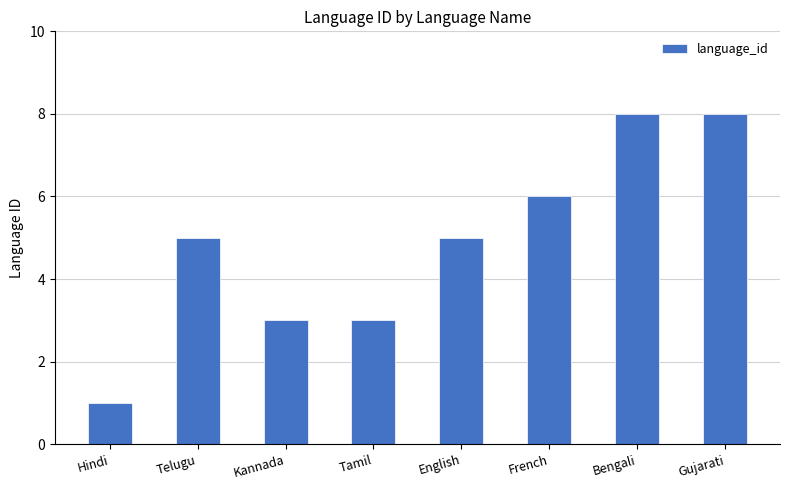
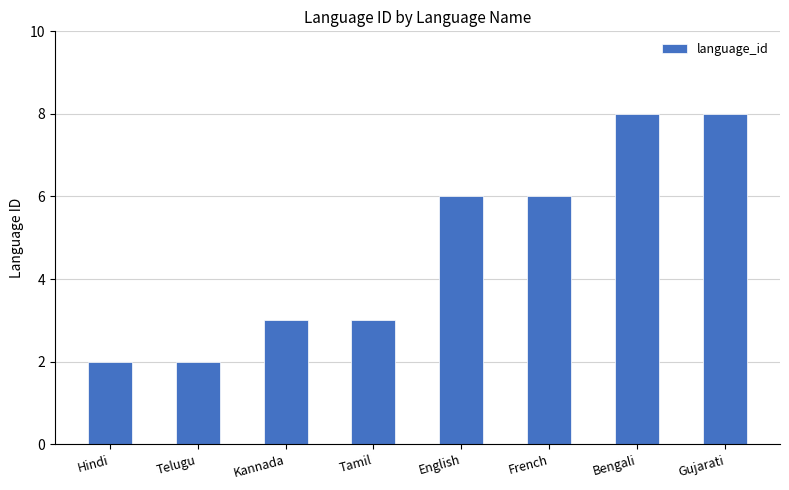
  {
-   "Hindi": 1,
-   "Telugu": 5,
+   "Hindi": 2,
+   "Telugu": 2,
    "Kannada": 3,
    "Tamil": 3,
-   "English": 5,
+   "English": 6,
    "French": 6,
    "Bengali": 8,
    "Gujarati": 8
  }
